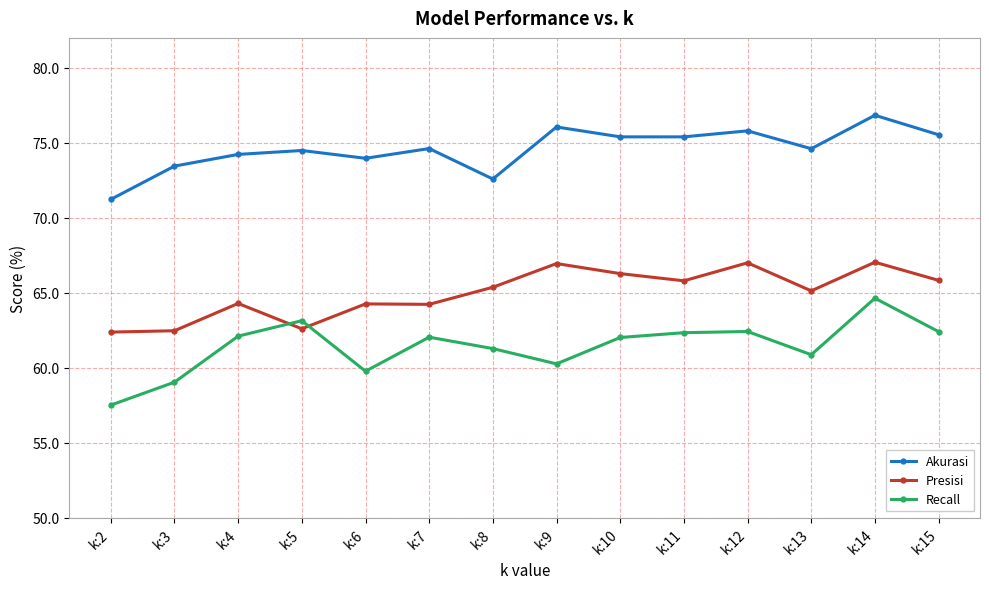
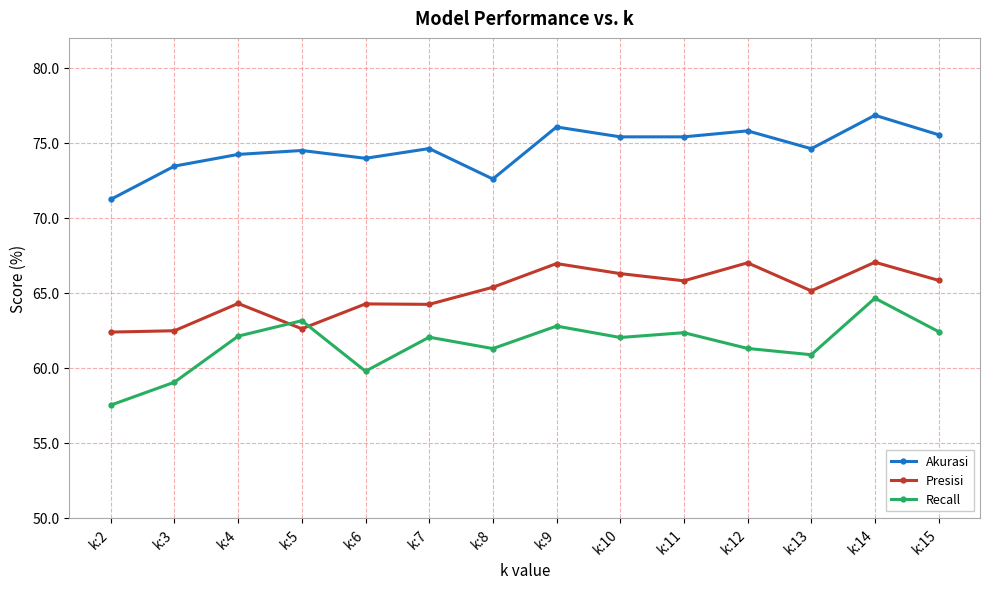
  {
    "Akurasi": {
      "k:2": 71.2,
      "k:3": 73.5,
      "k:4": 74.2,
      "k:5": 74.5,
      "k:6": 74.0,
      "k:7": 74.6,
      "k:8": 72.6,
      "k:9": 76.1,
      "k:10": 75.4,
      "k:11": 75.4,
      "k:12": 75.8,
      "k:13": 74.6,
      "k:14": 76.8,
      "k:15": 75.5
    },
    "Presisi": {
      "k:2": 62.4,
      "k:3": 62.5,
      "k:4": 64.3,
      "k:5": 62.6,
      "k:6": 64.3,
      "k:7": 64.2,
      "k:8": 65.4,
      "k:9": 67.0,
      "k:10": 66.3,
      "k:11": 65.8,
      "k:12": 67.0,
      "k:13": 65.1,
      "k:14": 67.0,
      "k:15": 65.8
    },
    "Recall": {
      "k:2": 57.5,
      "k:3": 59.0,
      "k:4": 62.1,
      "k:5": 63.1,
      "k:6": 59.8,
      "k:7": 62.0,
      "k:8": 61.3,
-     "k:9": 60.3,
+     "k:9": 62.8,
      "k:10": 62.0,
      "k:11": 62.3,
-     "k:12": 62.4,
+     "k:12": 61.3,
      "k:13": 60.9,
      "k:14": 64.6,
      "k:15": 62.4
    }
  }
